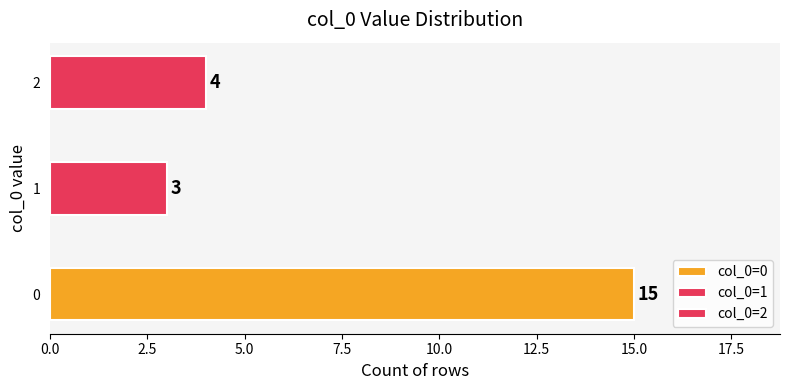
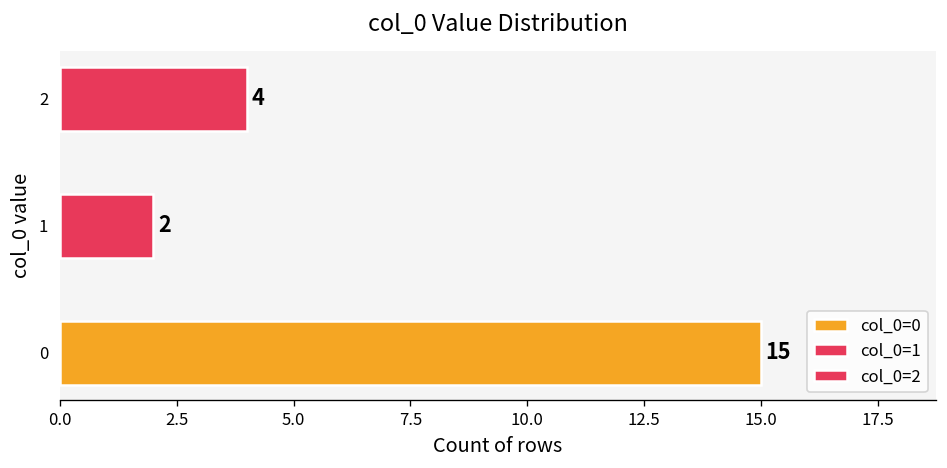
  {
    "2": 4,
-   "1": 3,
+   "1": 2,
    "0": 15
  }
